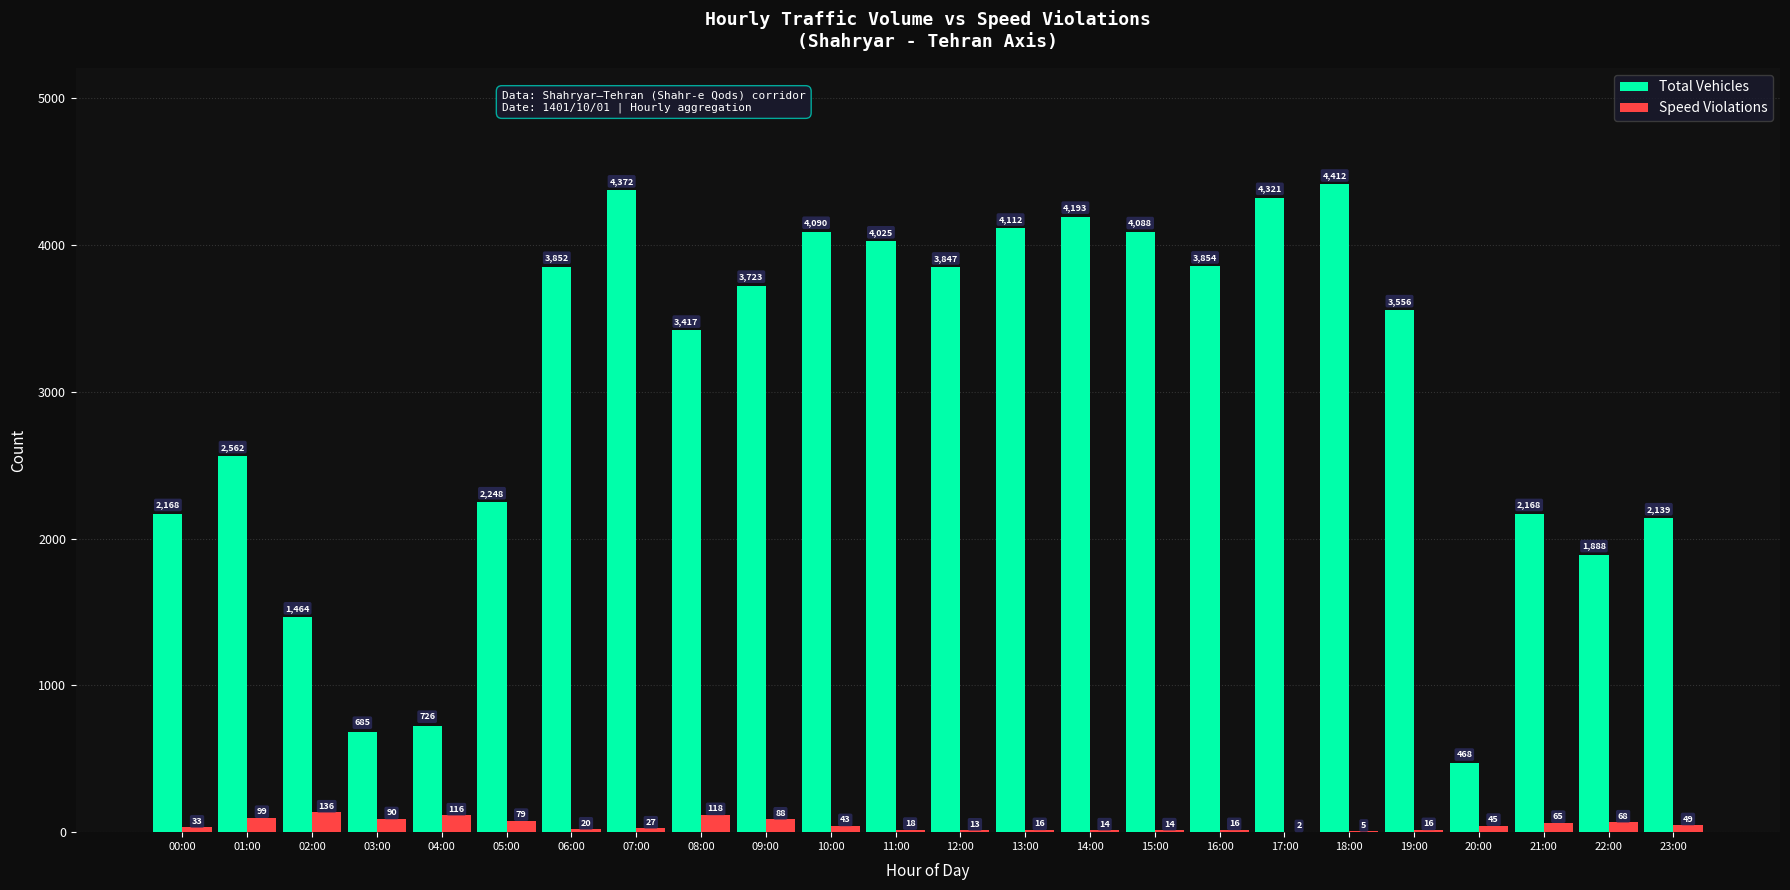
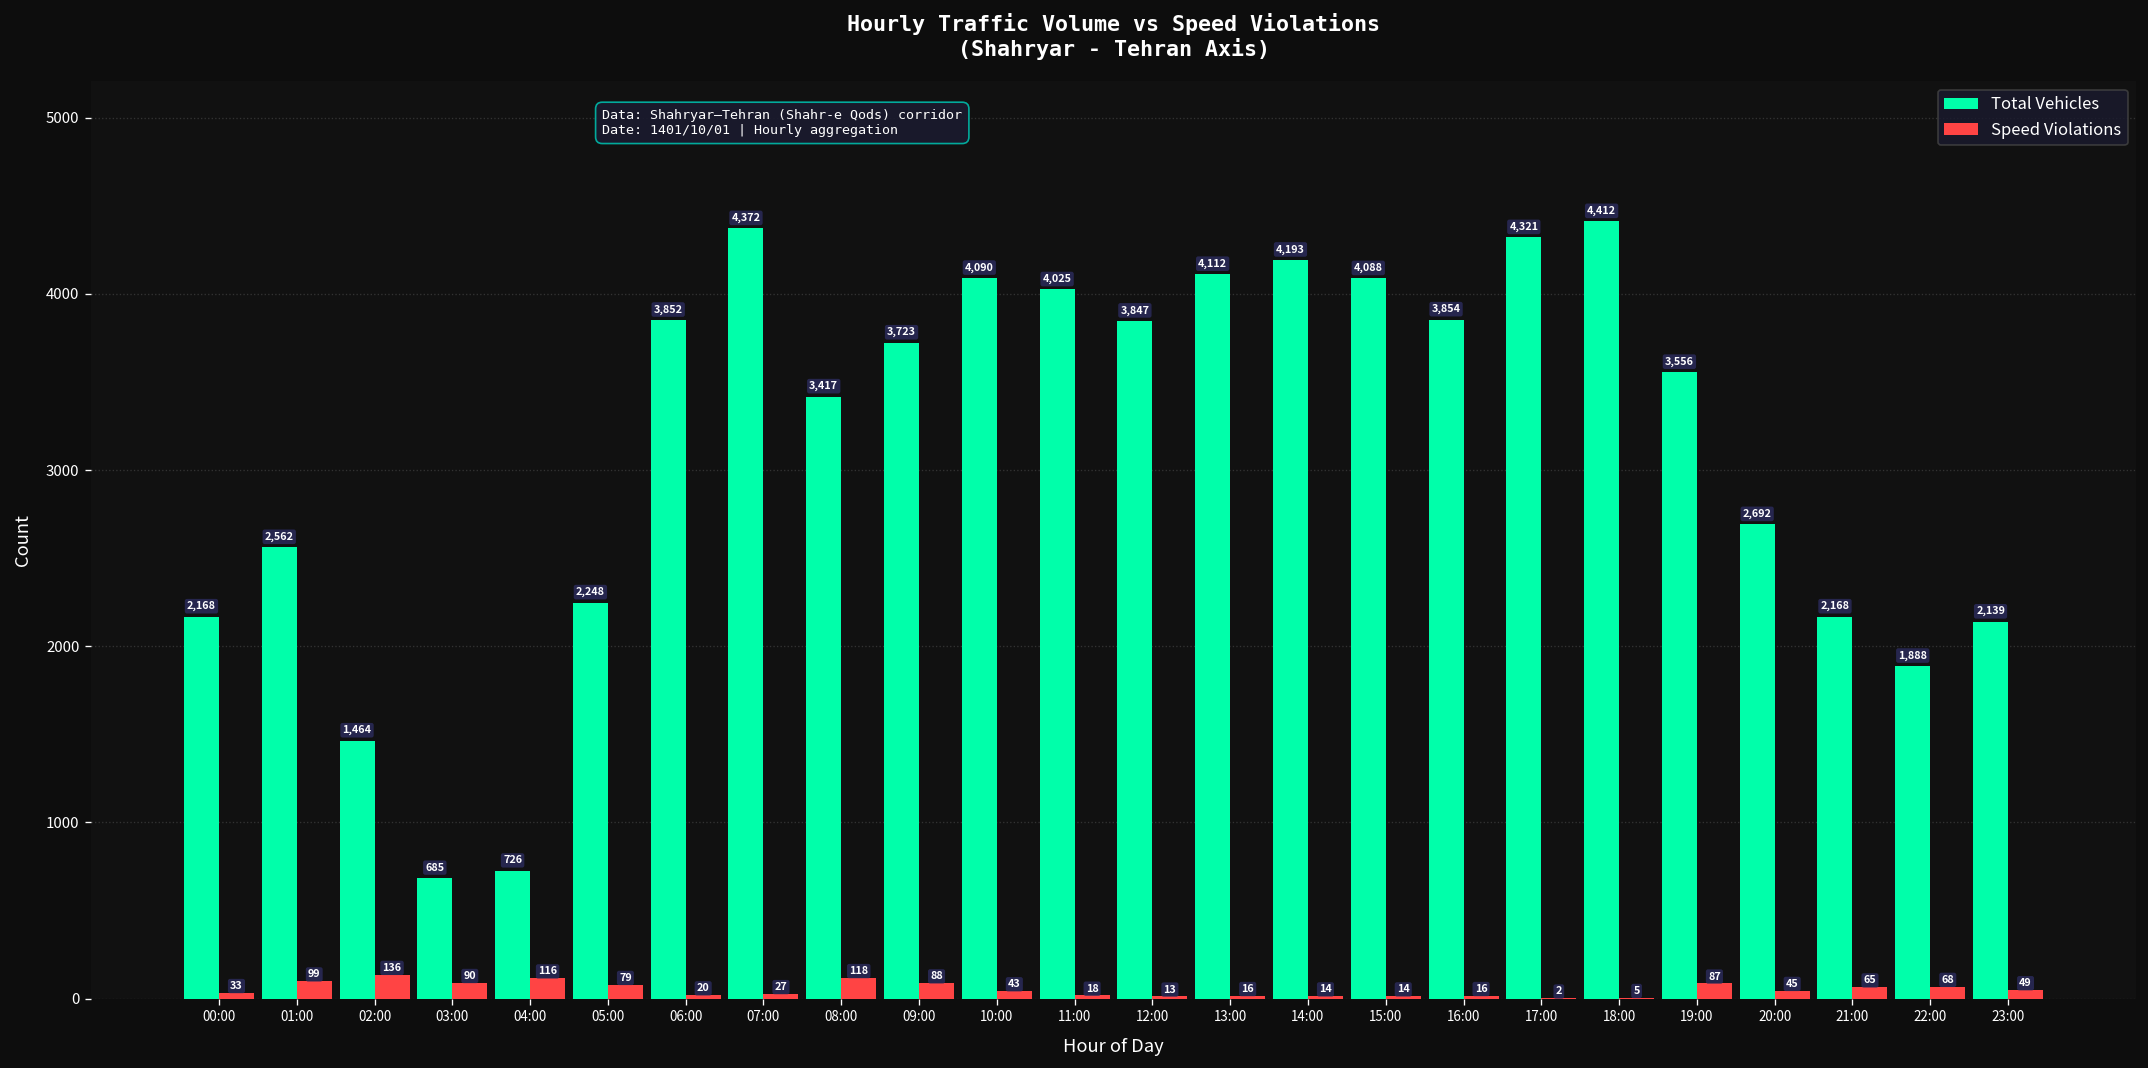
  {
    "Total Vehicles": {
-     "20:00": "468"
+     "20:00": "2,692"
    },
    "Speed Violations": {
-     "19:00": "16"
+     "19:00": "87"
    }
  }
